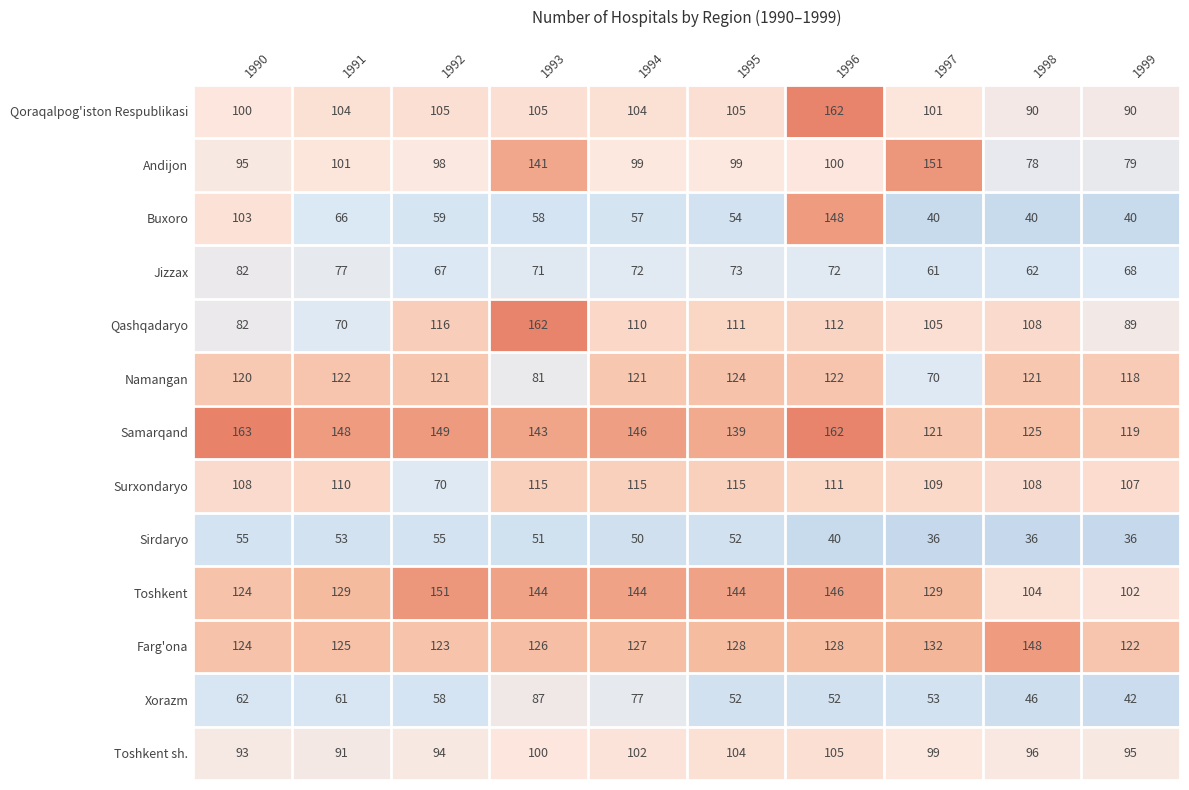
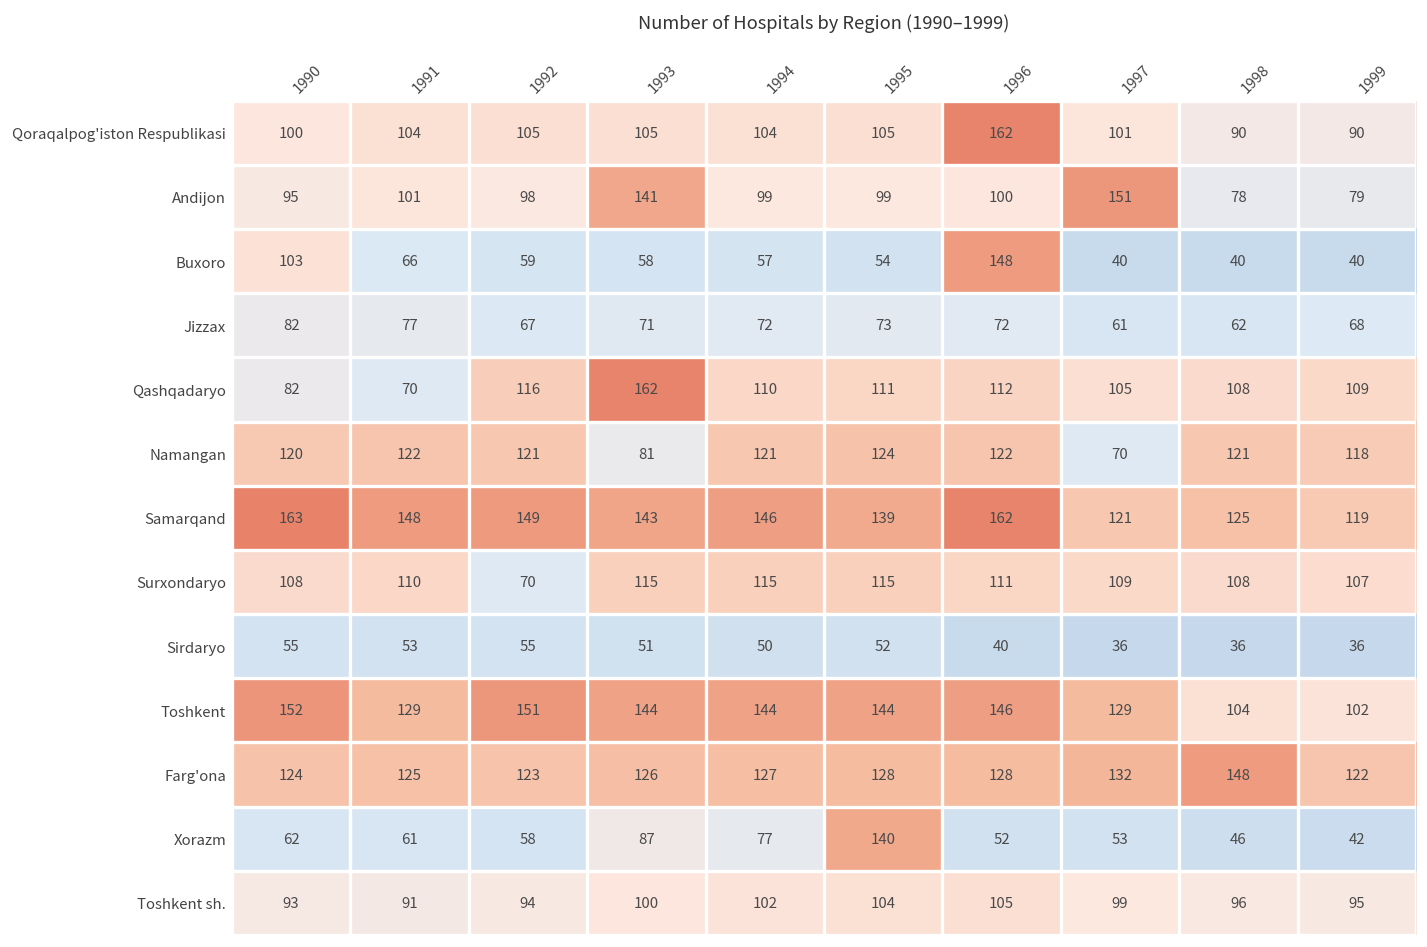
  {
    "Qoraqalpog'iston Respublikasi": {
      "1990": 100,
      "1991": 104,
      "1992": 105,
      "1993": 105,
      "1994": 104,
      "1995": 105,
      "1996": 162,
      "1997": 101,
      "1998": 90,
      "1999": 90
    },
    "Andijon": {
      "1990": 95,
      "1991": 101,
      "1992": 98,
      "1993": 141,
      "1994": 99,
      "1995": 99,
      "1996": 100,
      "1997": 151,
      "1998": 78,
      "1999": 79
    },
    "Buxoro": {
      "1990": 103,
      "1991": 66,
      "1992": 59,
      "1993": 58,
      "1994": 57,
      "1995": 54,
      "1996": 148,
      "1997": 40,
      "1998": 40,
      "1999": 40
    },
    "Jizzax": {
      "1990": 82,
      "1991": 77,
      "1992": 67,
      "1993": 71,
      "1994": 72,
      "1995": 73,
      "1996": 72,
      "1997": 61,
      "1998": 62,
      "1999": 68
    },
    "Qashqadaryo": {
      "1990": 82,
      "1991": 70,
      "1992": 116,
      "1993": 162,
      "1994": 110,
      "1995": 111,
      "1996": 112,
      "1997": 105,
      "1998": 108,
-     "1999": 89
+     "1999": 109
    },
    "Namangan": {
      "1990": 120,
      "1991": 122,
      "1992": 121,
      "1993": 81,
      "1994": 121,
      "1995": 124,
      "1996": 122,
      "1997": 70,
      "1998": 121,
      "1999": 118
    },
    "Samarqand": {
      "1990": 163,
      "1991": 148,
      "1992": 149,
      "1993": 143,
      "1994": 146,
      "1995": 139,
      "1996": 162,
      "1997": 121,
      "1998": 125,
      "1999": 119
    },
    "Surxondaryo": {
      "1990": 108,
      "1991": 110,
      "1992": 70,
      "1993": 115,
      "1994": 115,
      "1995": 115,
      "1996": 111,
      "1997": 109,
      "1998": 108,
      "1999": 107
    },
    "Sirdaryo": {
      "1990": 55,
      "1991": 53,
      "1992": 55,
      "1993": 51,
      "1994": 50,
      "1995": 52,
      "1996": 40,
      "1997": 36,
      "1998": 36,
      "1999": 36
    },
    "Toshkent": {
-     "1990": 124,
+     "1990": 152,
      "1991": 129,
      "1992": 151,
      "1993": 144,
      "1994": 144,
      "1995": 144,
      "1996": 146,
      "1997": 129,
      "1998": 104,
      "1999": 102
    },
    "Farg'ona": {
      "1990": 124,
      "1991": 125,
      "1992": 123,
      "1993": 126,
      "1994": 127,
      "1995": 128,
      "1996": 128,
      "1997": 132,
      "1998": 148,
      "1999": 122
    },
    "Xorazm": {
      "1990": 62,
      "1991": 61,
      "1992": 58,
      "1993": 87,
      "1994": 77,
-     "1995": 52,
+     "1995": 140,
      "1996": 52,
      "1997": 53,
      "1998": 46,
      "1999": 42
    },
    "Toshkent sh.": {
      "1990": 93,
      "1991": 91,
      "1992": 94,
      "1993": 100,
      "1994": 102,
      "1995": 104,
      "1996": 105,
      "1997": 99,
      "1998": 96,
      "1999": 95
    }
  }
